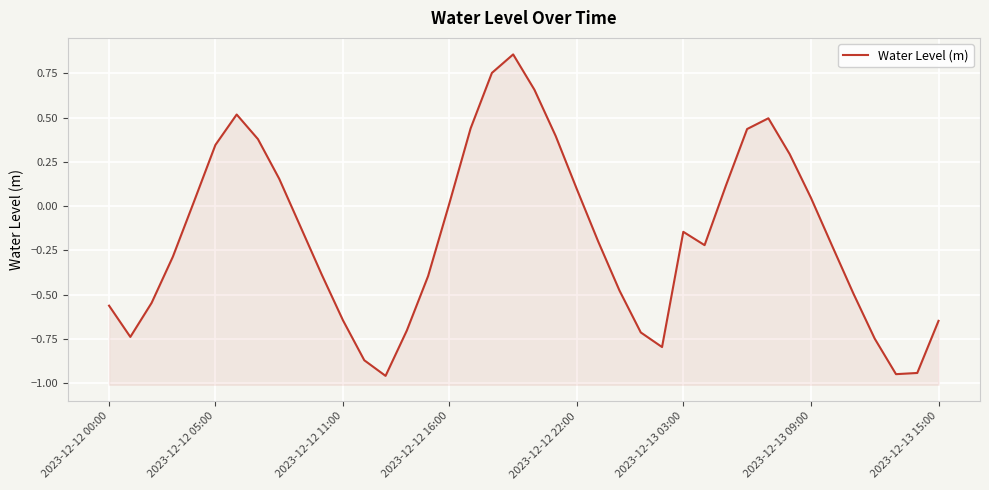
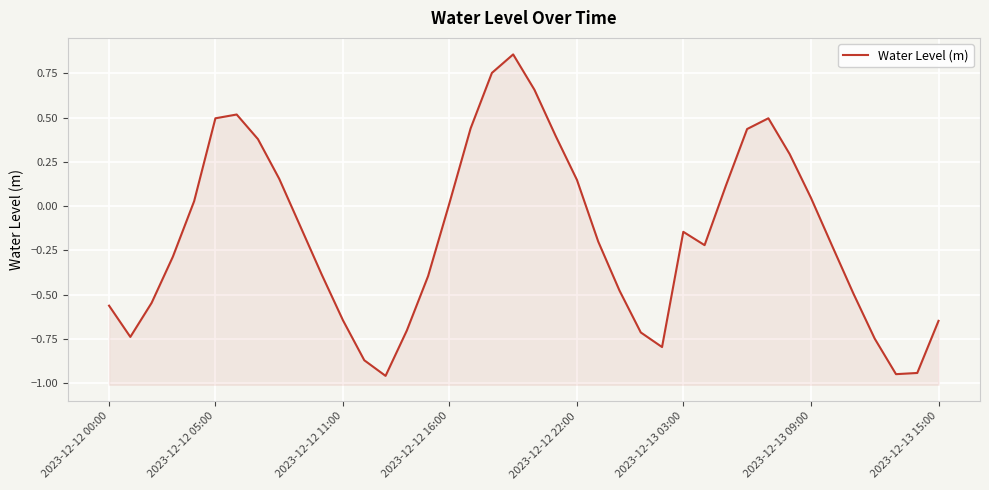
  {
    "2023-12-12 00:00": -0.56,
-   "2023-12-12 05:00": 0.35,
+   "2023-12-12 05:00": 0.50,
    "2023-12-12 11:00": -0.64,
    "2023-12-12 16:00": 0.02,
-   "2023-12-12 22:00": 0.09,
+   "2023-12-12 22:00": 0.15,
    "2023-12-13 03:00": -0.14,
    "2023-12-13 09:00": 0.05,
    "2023-12-13 15:00": -0.65
  }
